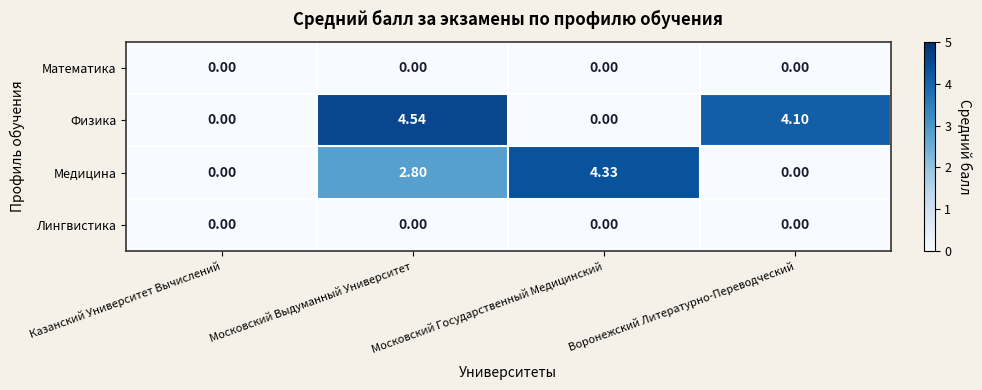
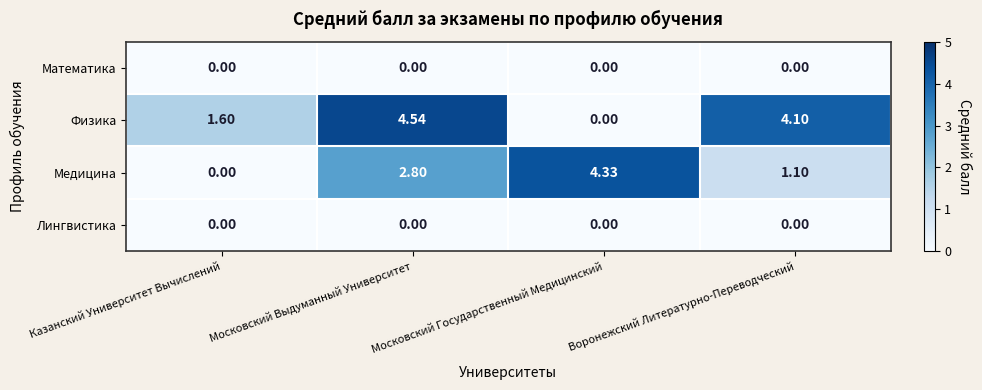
  {
    "Математика": {
      "Казанский Университет Вычислений": 0.00,
      "Московский Выдуманный Университет": 0.00,
      "Московский Государственный Медицинский": 0.00,
      "Воронежский Литературно-Переводческий": 0.00
    },
    "Физика": {
-     "Казанский Университет Вычислений": 0.00,
+     "Казанский Университет Вычислений": 1.60,
      "Московский Выдуманный Университет": 4.54,
      "Московский Государственный Медицинский": 0.00,
      "Воронежский Литературно-Переводческий": 4.10
    },
    "Медицина": {
      "Казанский Университет Вычислений": 0.00,
      "Московский Выдуманный Университет": 2.80,
      "Московский Государственный Медицинский": 4.33,
-     "Воронежский Литературно-Переводческий": 0.00
+     "Воронежский Литературно-Переводческий": 1.10
    },
    "Лингвистика": {
      "Казанский Университет Вычислений": 0.00,
      "Московский Выдуманный Университет": 0.00,
      "Московский Государственный Медицинский": 0.00,
      "Воронежский Литературно-Переводческий": 0.00
    }
  }
